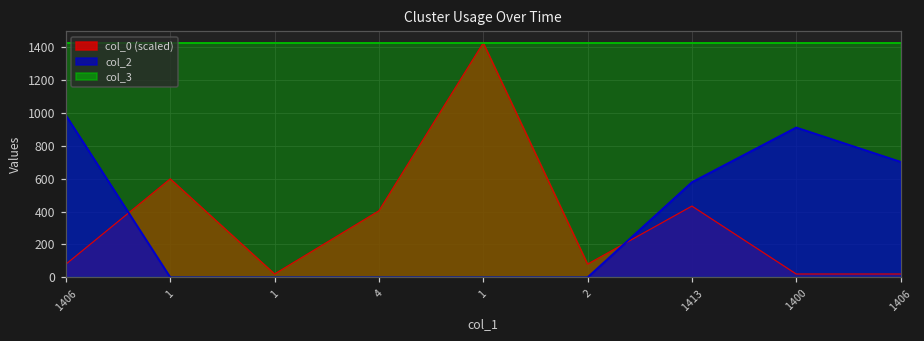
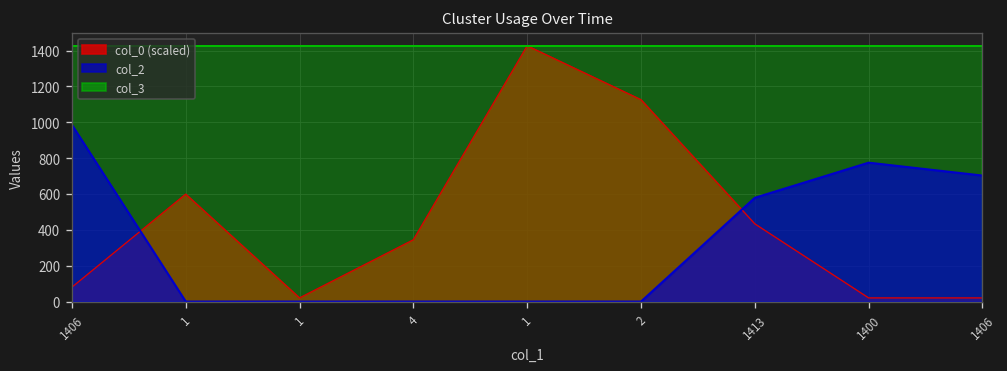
  {
    "col_0 (scaled)": {
-     "4": 400,
-     "2": 80,
+     "4": 340,
+     "2": 1130,
      "1413": 430,
      "1400": 20
    },
    "col_3": {
      "4": 1430,
      "2": 1430,
      "1413": 1430,
      "1400": 1430
    },
    "col_2": {
      "4": 0,
      "2": 0,
      "1413": 580,
-     "1400": 910
+     "1400": 780
    }
  }
